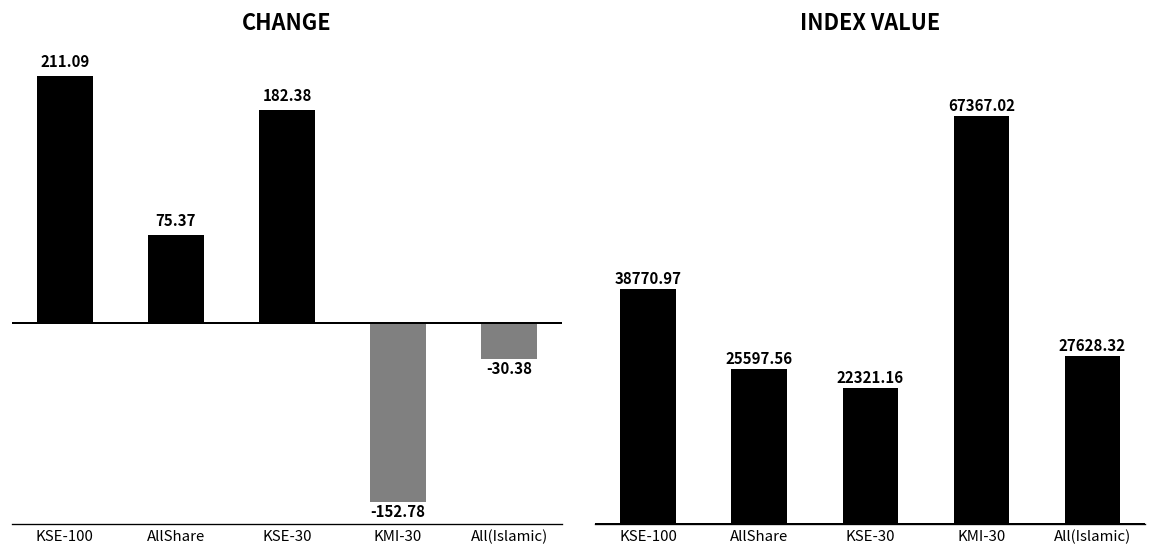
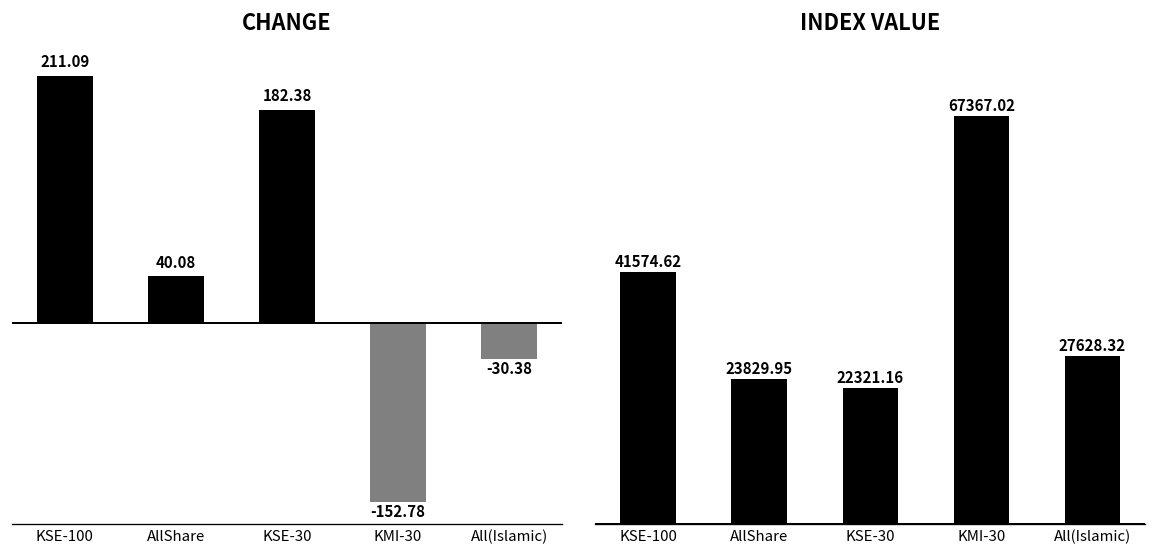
  {
    "CHANGE": {
      "KSE-100": 211.09,
-     "AllShare": 75.37,
+     "AllShare": 40.08,
      "KSE-30": 182.38,
      "KMI-30": -152.78,
      "All(Islamic)": -30.38
    },
    "INDEX VALUE": {
-     "KSE-100": 38770.97,
-     "AllShare": 25597.56,
+     "KSE-100": 41574.62,
+     "AllShare": 23829.95,
      "KSE-30": 22321.16,
      "KMI-30": 67367.02,
      "All(Islamic)": 27628.32
    }
  }
